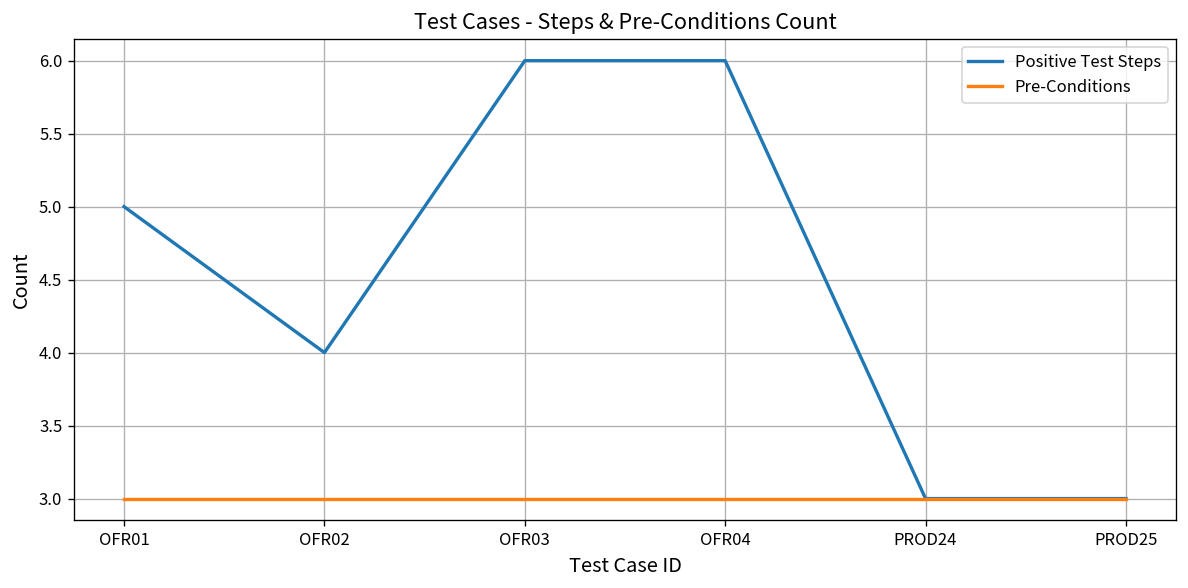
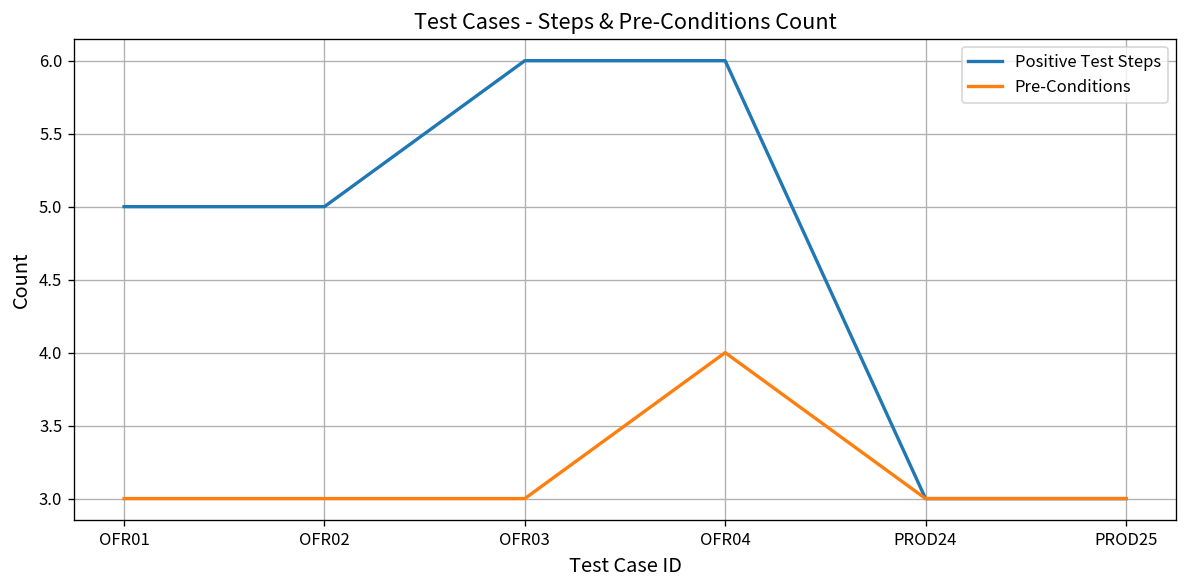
  {
    "Positive Test Steps": {
      "OFR01": 5,
-     "OFR02": 4,
+     "OFR02": 5,
      "OFR03": 6,
      "OFR04": 6
    },
    "Pre-Conditions": {
      "OFR01": 3,
      "OFR02": 3,
      "OFR03": 3,
-     "OFR04": 3
+     "OFR04": 4
    }
  }
